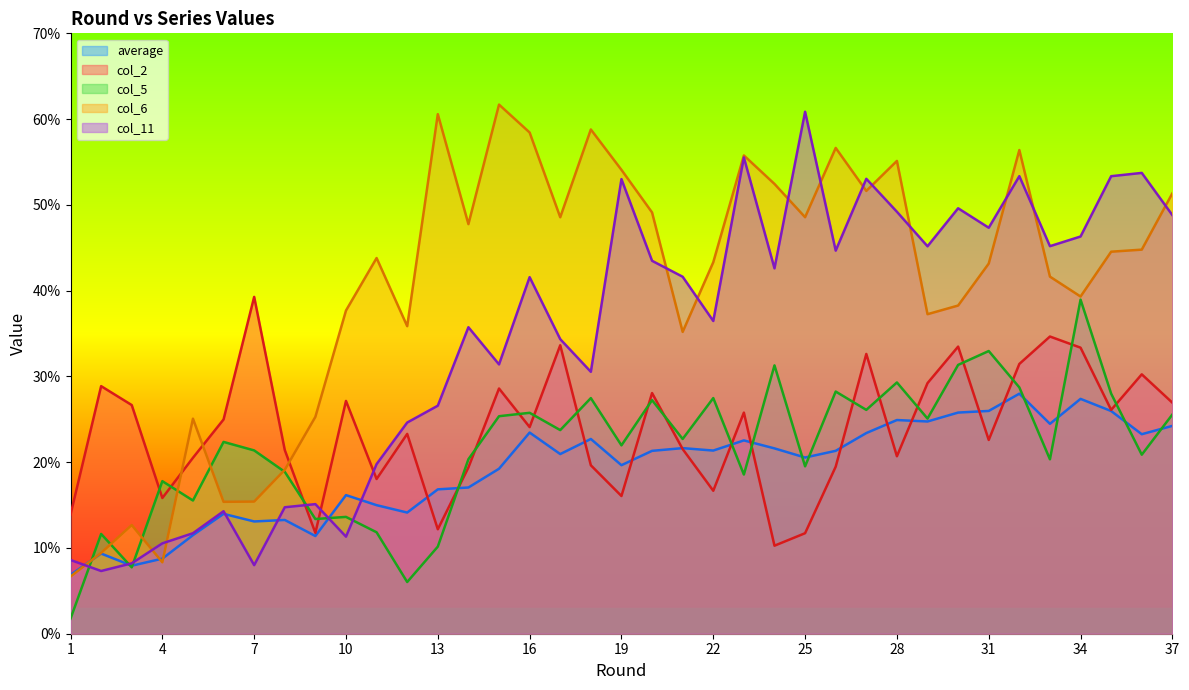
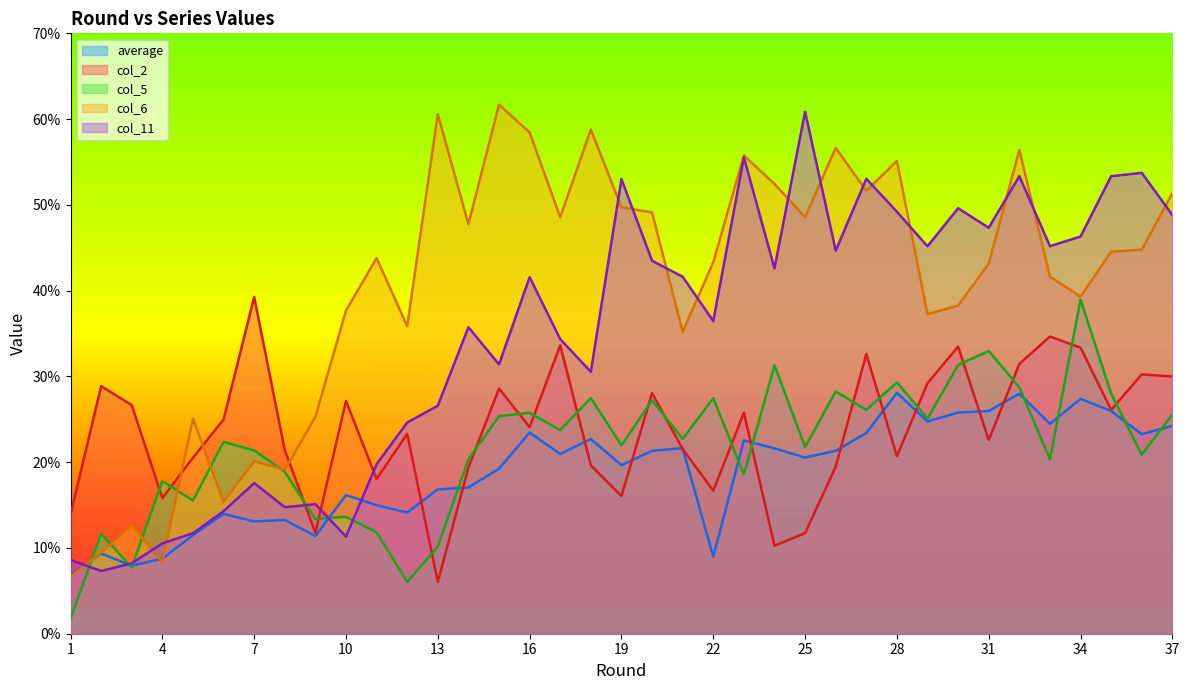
  {
    "average": {
      "4": "9%",
      "7": "13%",
      "10": "16%",
      "13": "17%",
      "16": "23%",
      "19": "20%",
-     "22": "21%",
+     "22": "9%",
      "25": "21%",
-     "28": "25%",
+     "28": "28%",
      "31": "26%",
      "34": "27%",
      "37": "24%"
    },
    "col_2": {
      "1": "14%",
      "4": "16%",
      "7": "39%",
      "10": "27%",
-     "13": "12%",
+     "13": "6%",
      "16": "24%",
      "19": "16%",
      "22": "17%",
      "25": "12%",
      "28": "21%",
      "31": "23%",
      "34": "33%",
-     "37": "27%"
+     "37": "30%"
    },
    "col_5": {
      "4": "18%",
      "7": "21%",
      "10": "14%",
      "13": "10%",
      "16": "26%",
      "19": "22%",
      "22": "27%",
-     "25": "20%",
+     "25": "22%",
      "28": "29%",
      "31": "33%",
      "34": "39%",
      "37": "26%"
    },
    "col_6": {
      "4": "8%",
-     "7": "15%",
+     "7": "20%",
      "10": "38%",
      "13": "61%",
      "16": "58%",
-     "19": "54%",
+     "19": "50%",
      "22": "43%",
      "25": "49%",
      "28": "55%",
      "31": "43%",
      "34": "39%",
      "37": "51%"
    },
    "col_11": {
      "1": "9%",
      "4": "11%",
-     "7": "8%",
+     "7": "18%",
      "10": "11%",
      "13": "27%",
      "16": "42%",
      "19": "53%",
      "22": "36%",
      "25": "61%",
      "28": "49%",
      "31": "47%",
      "34": "46%",
      "37": "49%"
    }
  }
